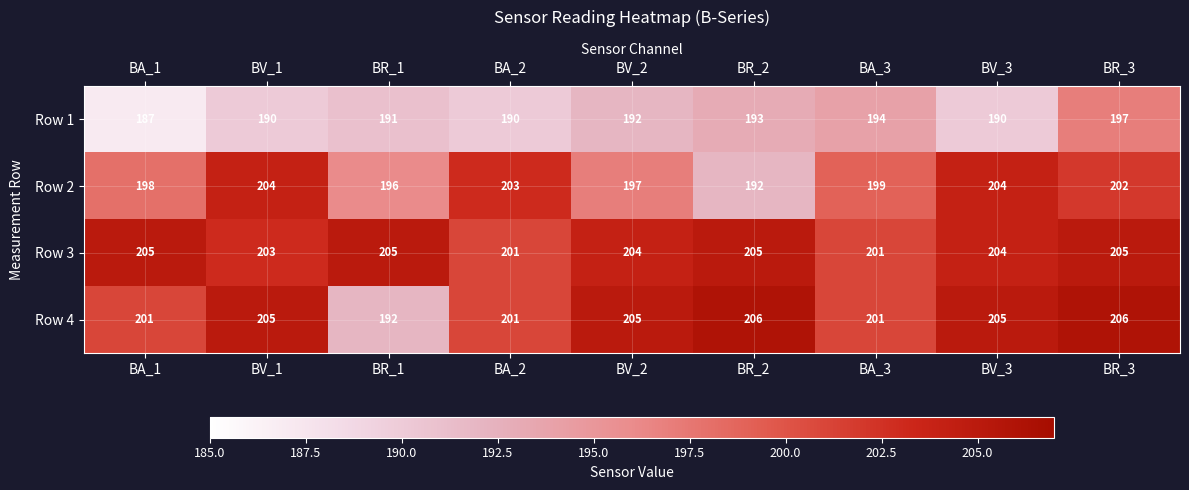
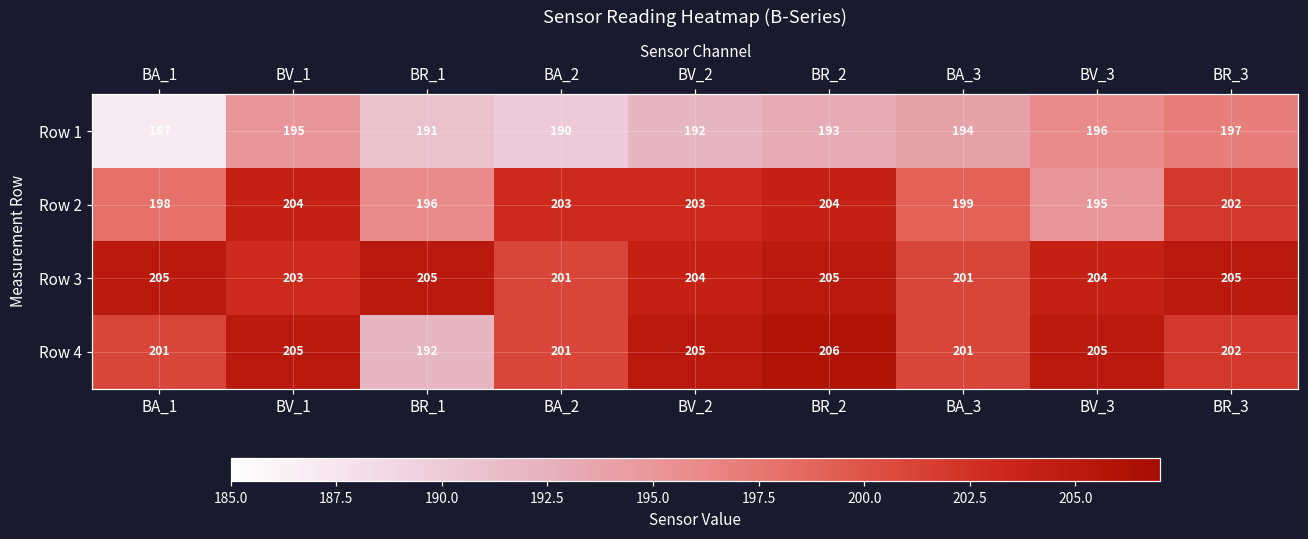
  {
    "Row 1": {
-     "BV_1": 190,
+     "BV_1": 195,
      "BR_1": 191,
      "BA_2": 190,
      "BV_2": 192,
      "BR_2": 193,
      "BA_3": 194,
-     "BV_3": 190,
+     "BV_3": 196,
      "BR_3": 197
    },
    "Row 2": {
      "BA_1": 198,
      "BV_1": 204,
      "BR_1": 196,
      "BA_2": 203,
-     "BV_2": 197,
-     "BR_2": 192,
+     "BV_2": 203,
+     "BR_2": 204,
      "BA_3": 199,
-     "BV_3": 204,
+     "BV_3": 195,
      "BR_3": 202
    },
    "Row 3": {
      "BA_1": 205,
      "BV_1": 203,
      "BR_1": 205,
      "BA_2": 201,
      "BV_2": 204,
      "BR_2": 205,
      "BA_3": 201,
      "BV_3": 204,
      "BR_3": 205
    },
    "Row 4": {
      "BA_1": 201,
      "BV_1": 205,
      "BR_1": 192,
      "BA_2": 201,
      "BV_2": 205,
      "BR_2": 206,
      "BA_3": 201,
      "BV_3": 205,
-     "BR_3": 206
+     "BR_3": 202
    }
  }
